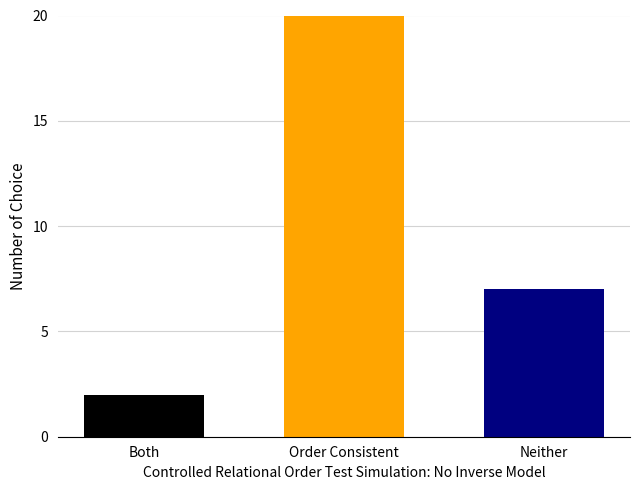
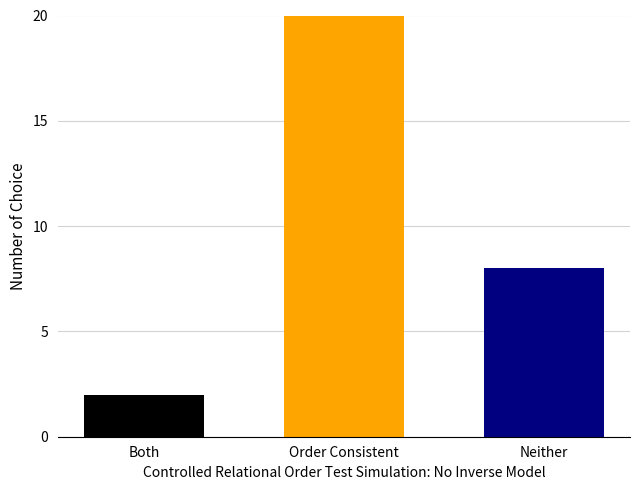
  {
    "Both": 2,
    "Order Consistent": 20,
-   "Neither": 7
+   "Neither": 8
  }
